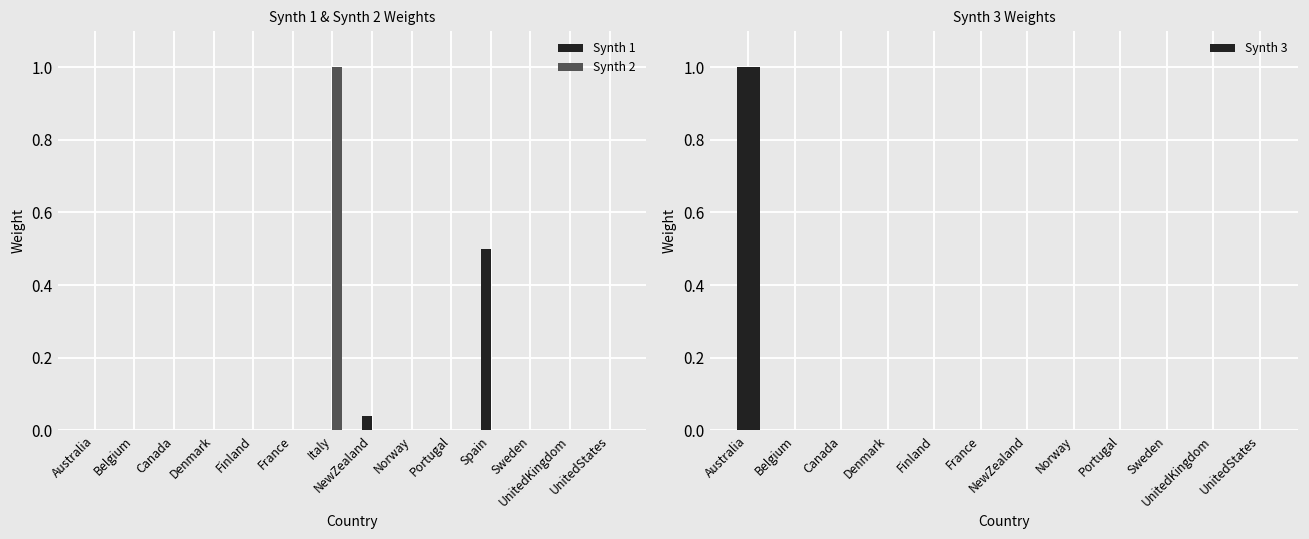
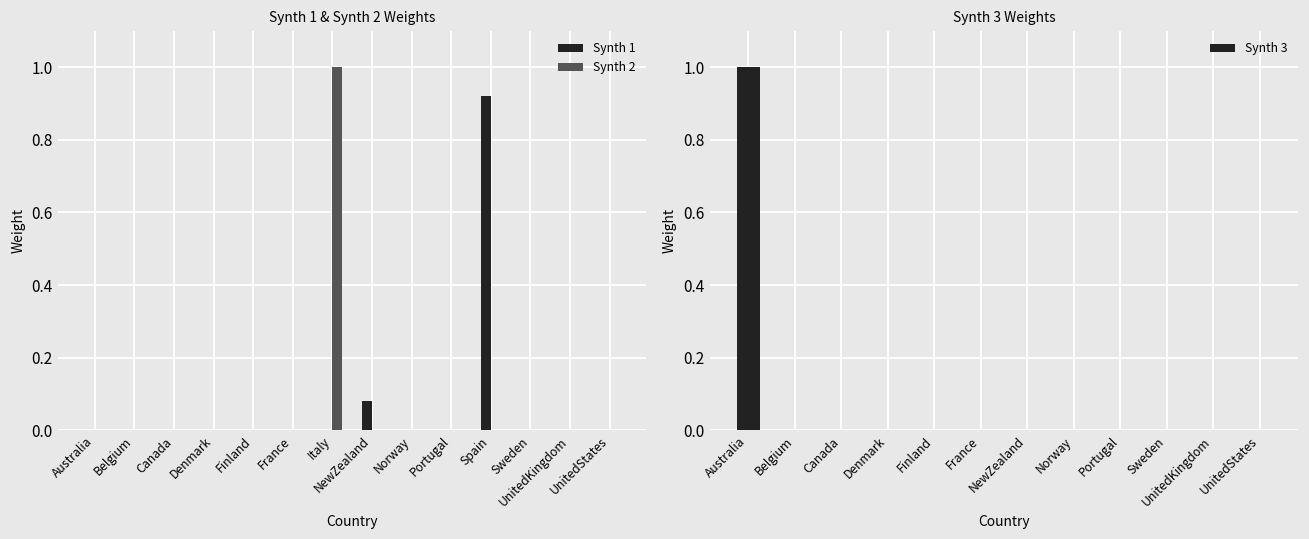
  {
    "Synth 1 & Synth 2 Weights": {
      "Synth 1": {
        "Australia": 0.00,
        "Belgium": 0.00,
        "Canada": 0.00,
        "Denmark": 0.00,
        "Finland": 0.00,
        "France": 0.00,
        "Italy": 0.00,
-       "NewZealand": 0.04,
+       "NewZealand": 0.08,
        "Norway": 0.00,
        "Portugal": 0.00,
-       "Spain": 0.50,
+       "Spain": 0.92,
        "Sweden": 0.00,
        "UnitedKingdom": 0.00,
        "UnitedStates": 0.00
      },
      "Synth 2": {
        "Australia": 0.00,
        "Belgium": 0.00,
        "Canada": 0.00,
        "Denmark": 0.00,
        "Finland": 0.00,
        "France": 0.00,
        "Italy": 1.00,
        "NewZealand": 0.00,
        "Norway": 0.00,
        "Portugal": 0.00,
        "Spain": 0.00,
        "Sweden": 0.00,
        "UnitedKingdom": 0.00,
        "UnitedStates": 0.00
      }
    },
    "Synth 3 Weights": {
      "Australia": 1.00,
      "Belgium": 0.00,
      "Canada": 0.00,
      "Denmark": 0.00,
      "Finland": 0.00,
      "France": 0.00,
      "NewZealand": 0.00,
      "Norway": 0.00,
      "Portugal": 0.00,
      "Sweden": 0.00,
      "UnitedKingdom": 0.00,
      "UnitedStates": 0.00
    }
  }
